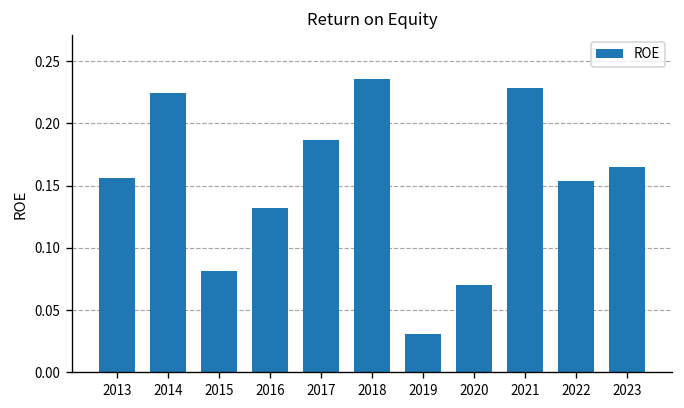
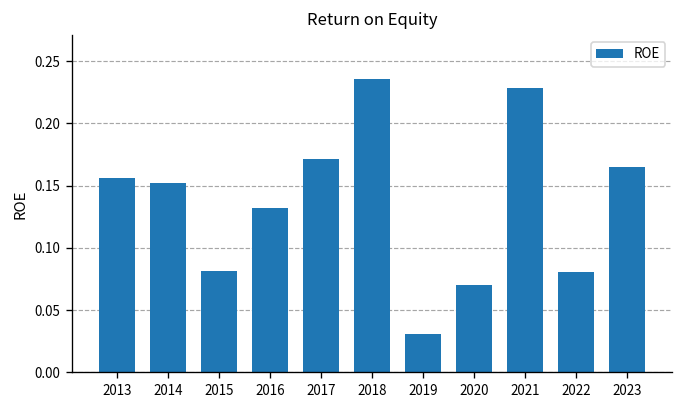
  {
    "2013": 0.156,
-   "2014": 0.225,
+   "2014": 0.152,
    "2015": 0.081,
    "2016": 0.132,
-   "2017": 0.186,
+   "2017": 0.171,
    "2018": 0.235,
    "2019": 0.030,
    "2020": 0.070,
    "2021": 0.228,
-   "2022": 0.153,
+   "2022": 0.081,
    "2023": 0.165
  }
